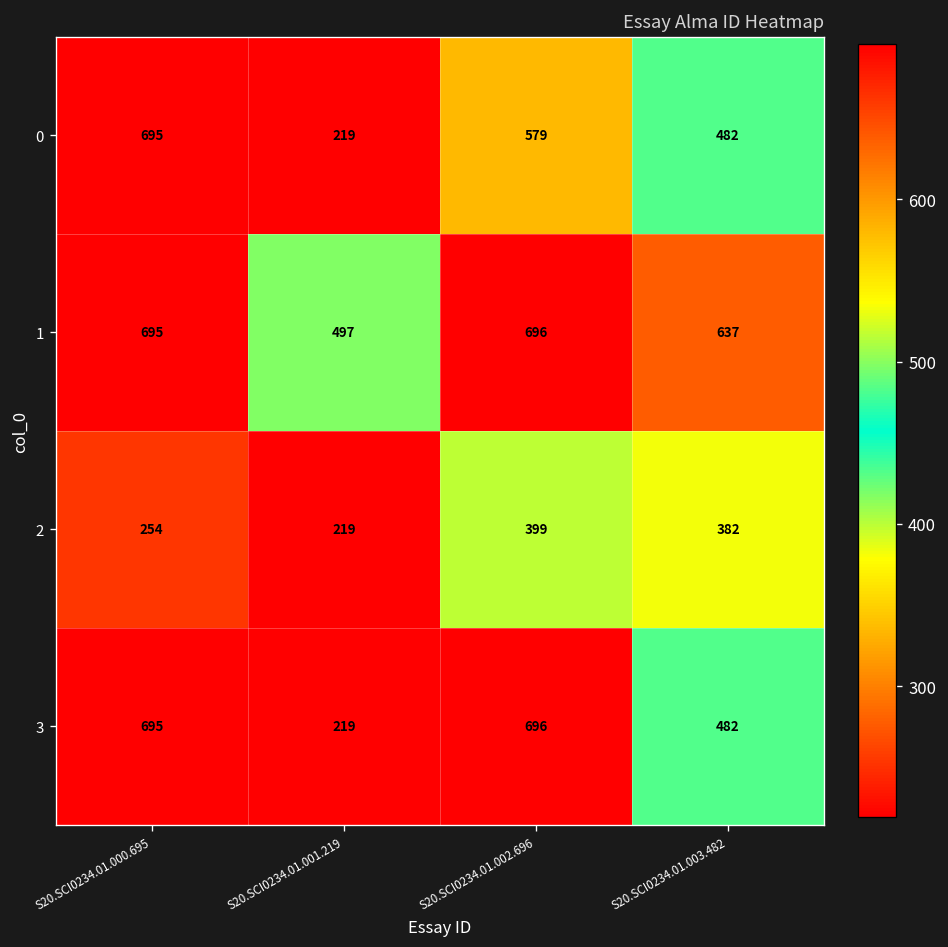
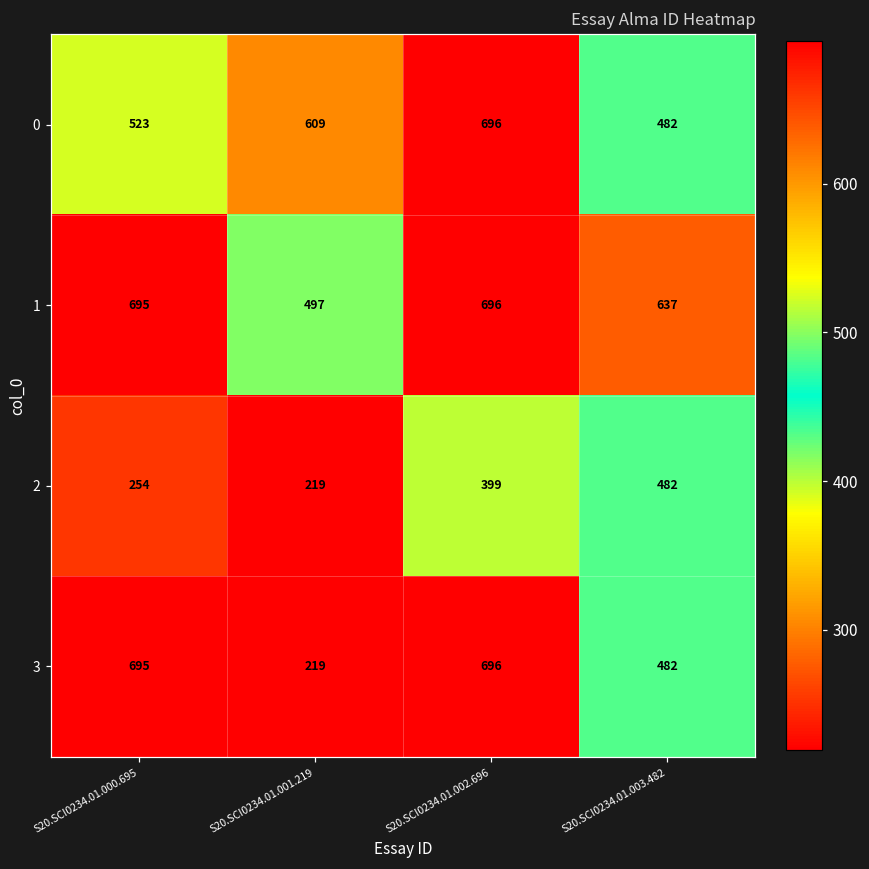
  {
    "0": {
-     "S20.SCI0234.01.000.695": 695,
-     "S20.SCI0234.01.001.219": 219,
-     "S20.SCI0234.01.002.696": 579,
+     "S20.SCI0234.01.000.695": 523,
+     "S20.SCI0234.01.001.219": 609,
+     "S20.SCI0234.01.002.696": 696,
      "S20.SCI0234.01.003.482": 482
    },
    "1": {
      "S20.SCI0234.01.000.695": 695,
      "S20.SCI0234.01.001.219": 497,
      "S20.SCI0234.01.002.696": 696,
      "S20.SCI0234.01.003.482": 637
    },
    "2": {
      "S20.SCI0234.01.000.695": 254,
      "S20.SCI0234.01.001.219": 219,
      "S20.SCI0234.01.002.696": 399,
-     "S20.SCI0234.01.003.482": 382
+     "S20.SCI0234.01.003.482": 482
    },
    "3": {
      "S20.SCI0234.01.000.695": 695,
      "S20.SCI0234.01.001.219": 219,
      "S20.SCI0234.01.002.696": 696,
      "S20.SCI0234.01.003.482": 482
    }
  }
